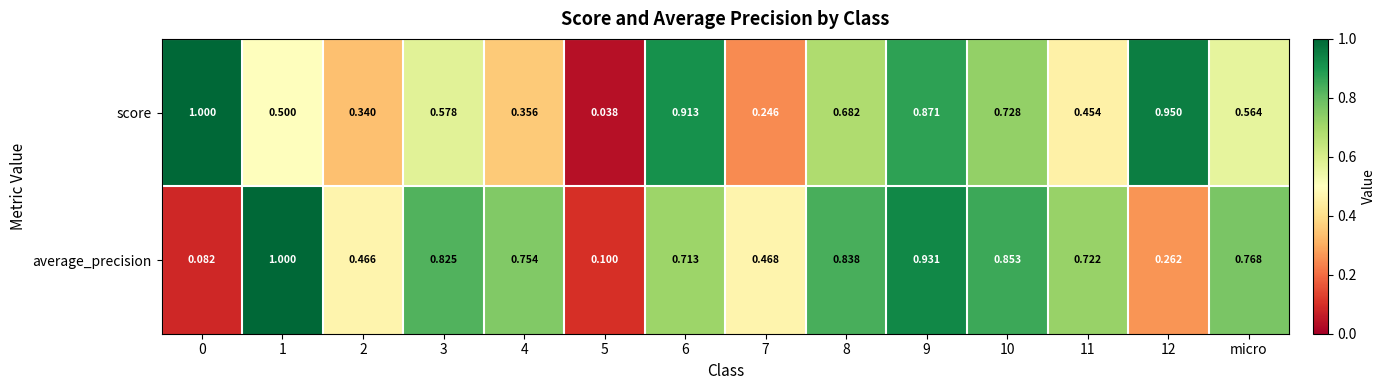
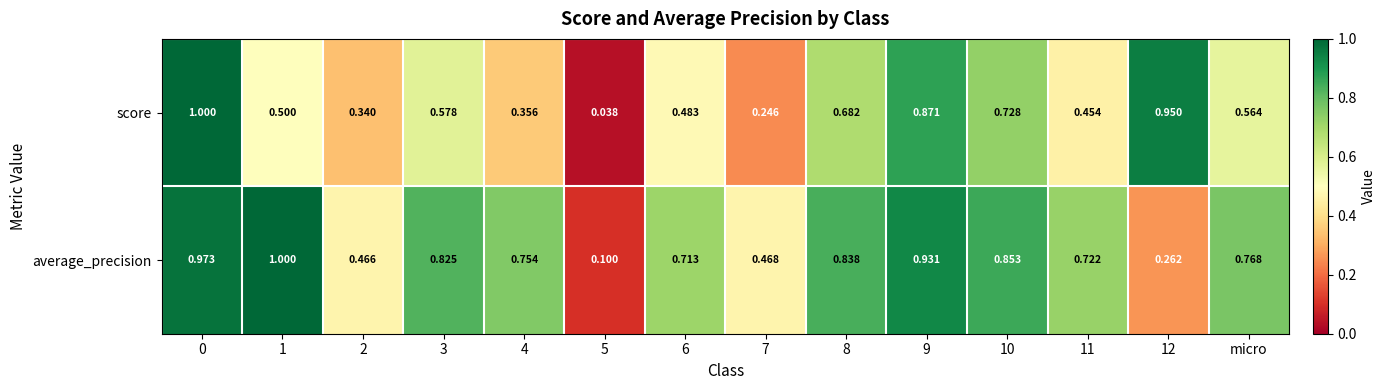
  {
    "score": {
      "0": 1.000,
      "1": 0.500,
      "2": 0.340,
      "3": 0.578,
      "4": 0.356,
      "5": 0.038,
-     "6": 0.913,
+     "6": 0.483,
      "7": 0.246,
      "8": 0.682,
      "9": 0.871,
      "10": 0.728,
      "11": 0.454,
      "12": 0.950,
      "micro": 0.564
    },
    "average_precision": {
-     "0": 0.082,
+     "0": 0.973,
      "1": 1.000,
      "2": 0.466,
      "3": 0.825,
      "4": 0.754,
      "5": 0.100,
      "6": 0.713,
      "7": 0.468,
      "8": 0.838,
      "9": 0.931,
      "10": 0.853,
      "11": 0.722,
      "12": 0.262,
      "micro": 0.768
    }
  }
